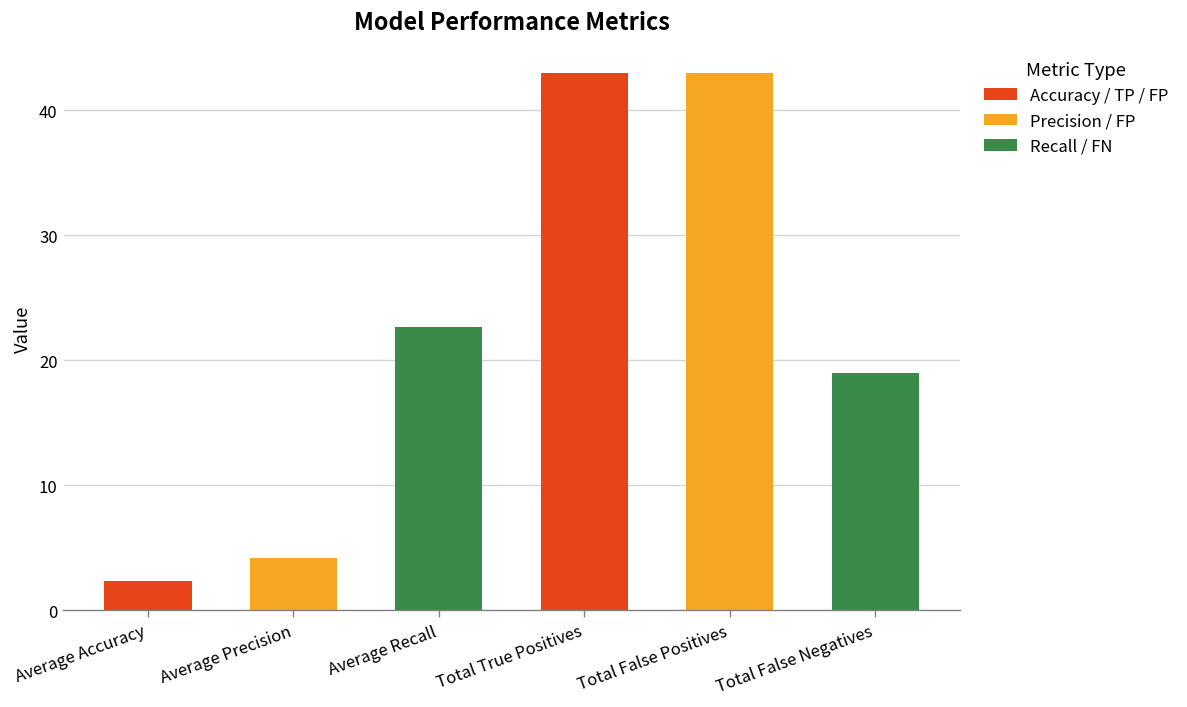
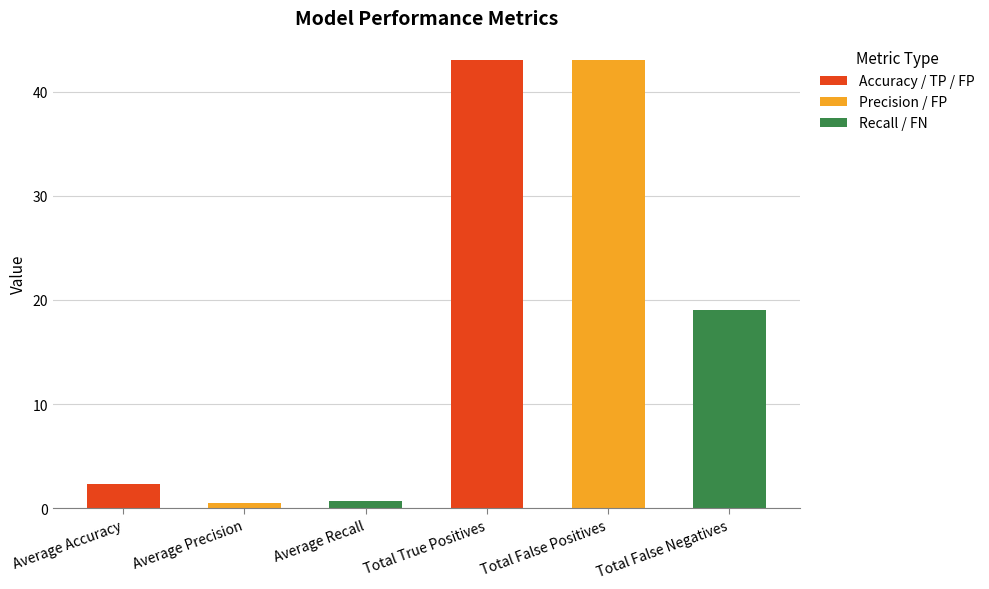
  {
    "Average Accuracy": 2.3,
-   "Average Precision": 4.1,
-   "Average Recall": 22.6,
+   "Average Precision": 0.5,
+   "Average Recall": 0.7,
    "Total True Positives": 43.0,
    "Total False Positives": 43.0,
    "Total False Negatives": 19.0
  }
